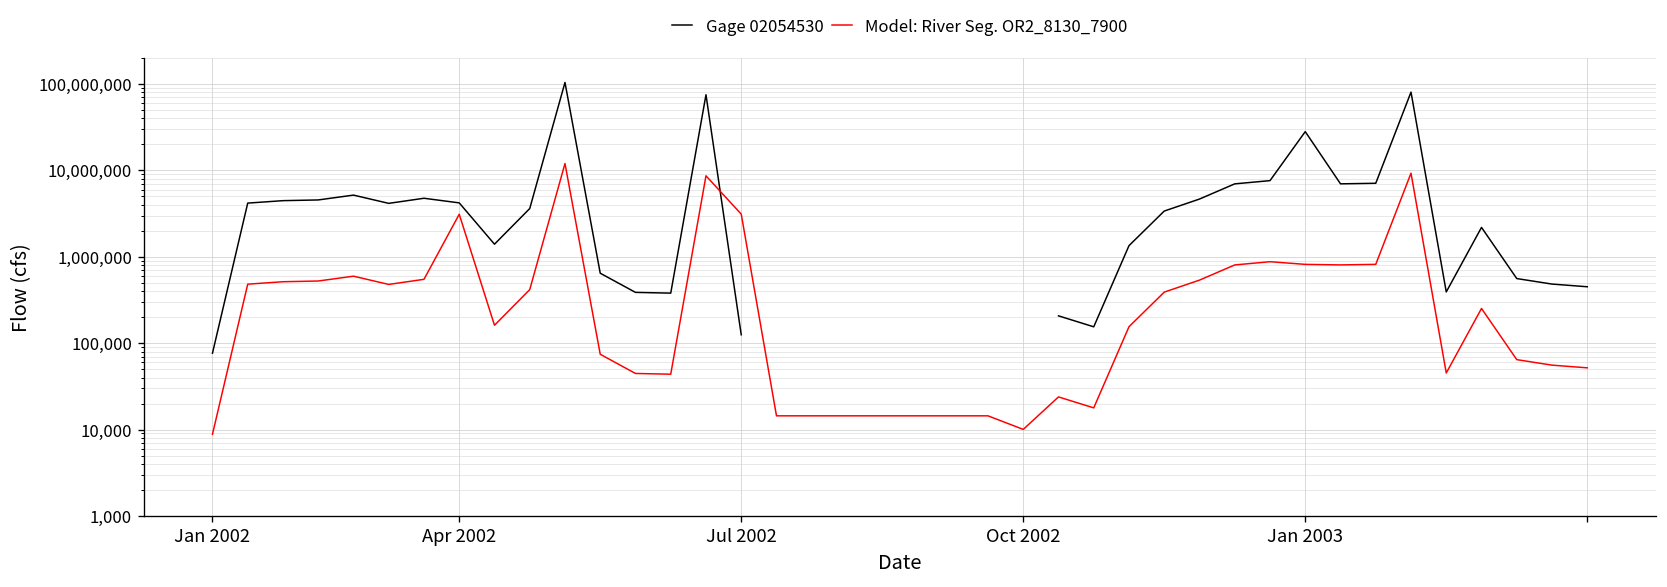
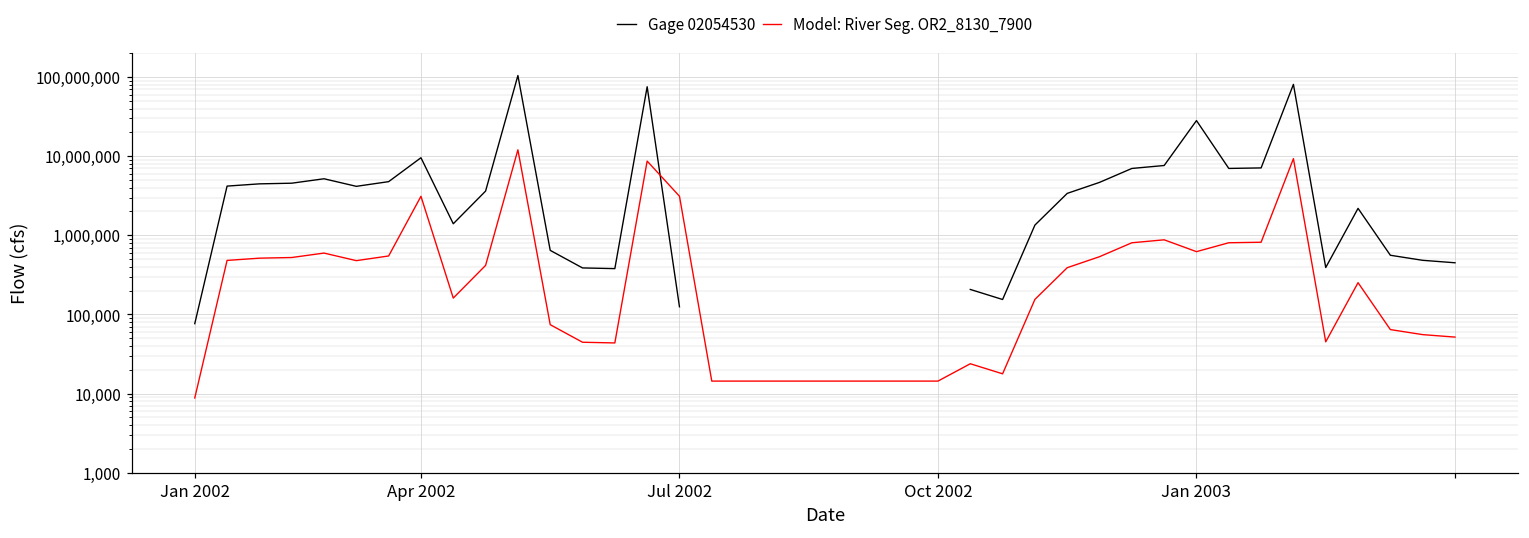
  {
    "Gage 02054530": {
      "Jan 2002": "80,000",
-     "Apr 2002": "4,000,000",
+     "Apr 2002": "10,000,000",
      "Jul 2002": "130,000",
      "Jan 2003": "28,000,000"
    },
    "Model: River Seg. OR2_8130_7900": {
      "Jan 2002": "9,000",
      "Apr 2002": "3,100,000",
      "Jul 2002": "3,100,000",
-     "Oct 2002": "10,000",
-     "Jan 2003": "800,000"
+     "Oct 2002": "14,000",
+     "Jan 2003": "600,000"
    }
  }
